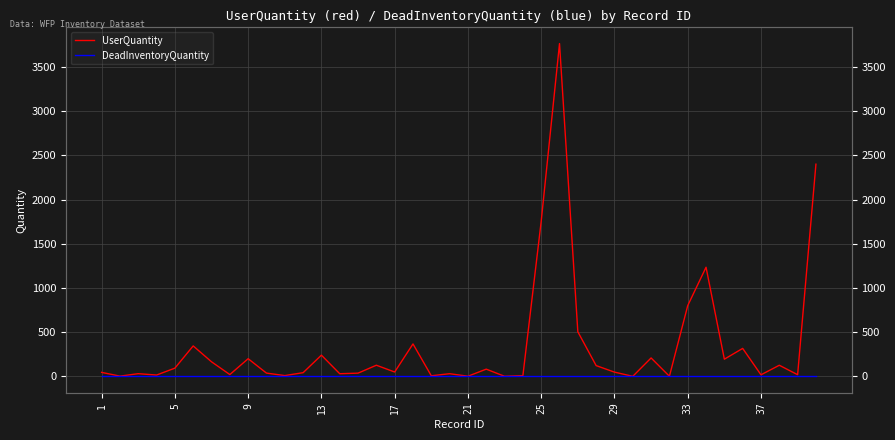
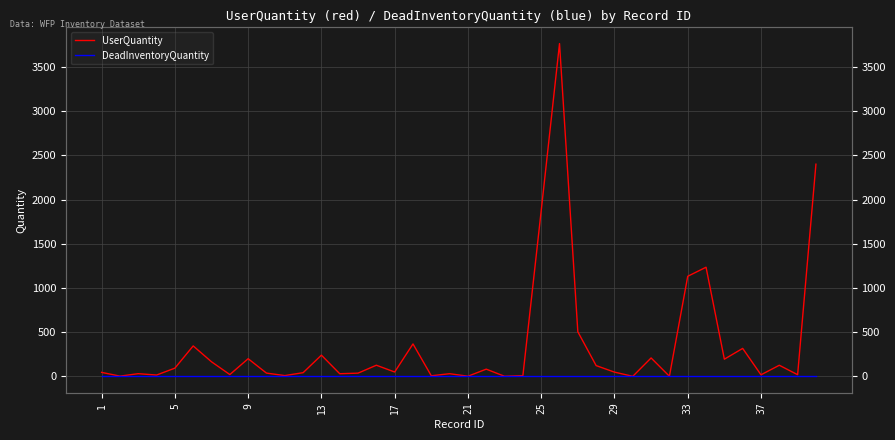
  {
    "UserQuantity": {
      "1": 0,
      "5": 100,
      "9": 200,
      "13": 200,
      "17": 0,
-     "25": 1800,
+     "25": 1900,
      "29": 0,
-     "33": 800
+     "33": 1100
    },
    "DeadInventoryQuantity": {
      "1": 0,
      "5": 0,
      "9": 0,
      "13": 0,
      "17": 0,
      "25": 0,
      "29": 0,
      "33": 0
    }
  }
